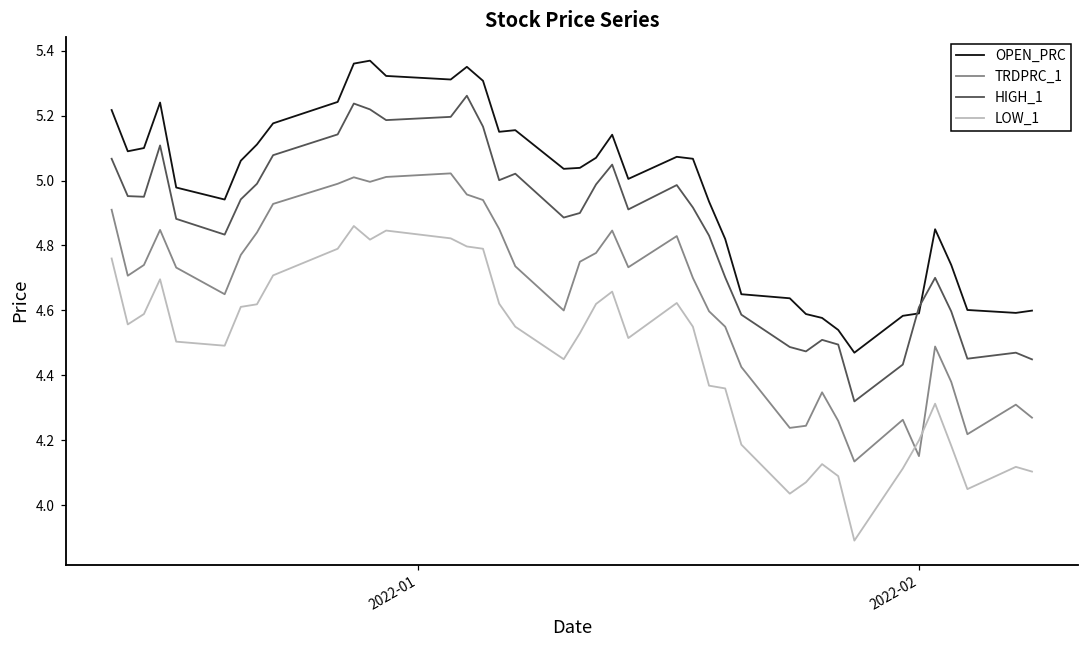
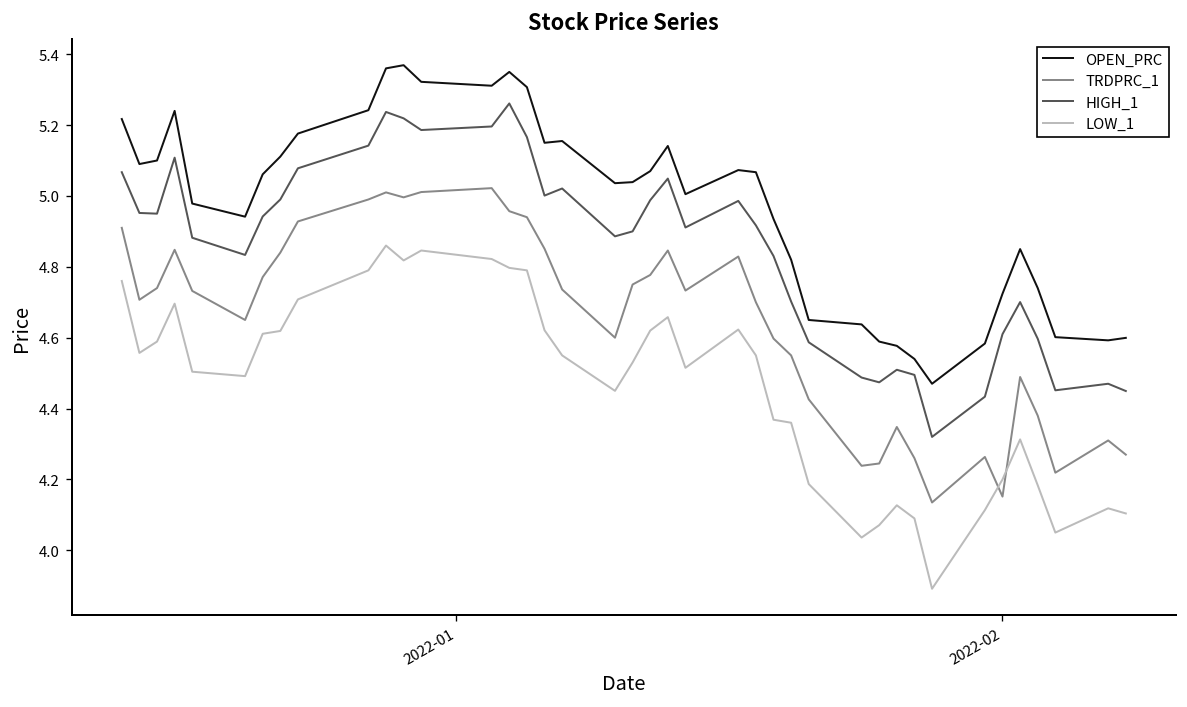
  {
    "OPEN_PRC": {
-     "2022-02": 4.59
+     "2022-02": 4.72
    },
    "TRDPRC_1": {
      "2022-02": 4.15
    },
    "HIGH_1": {
      "2022-02": 4.61
    },
    "LOW_1": {
      "2022-02": 4.20
    }
  }
